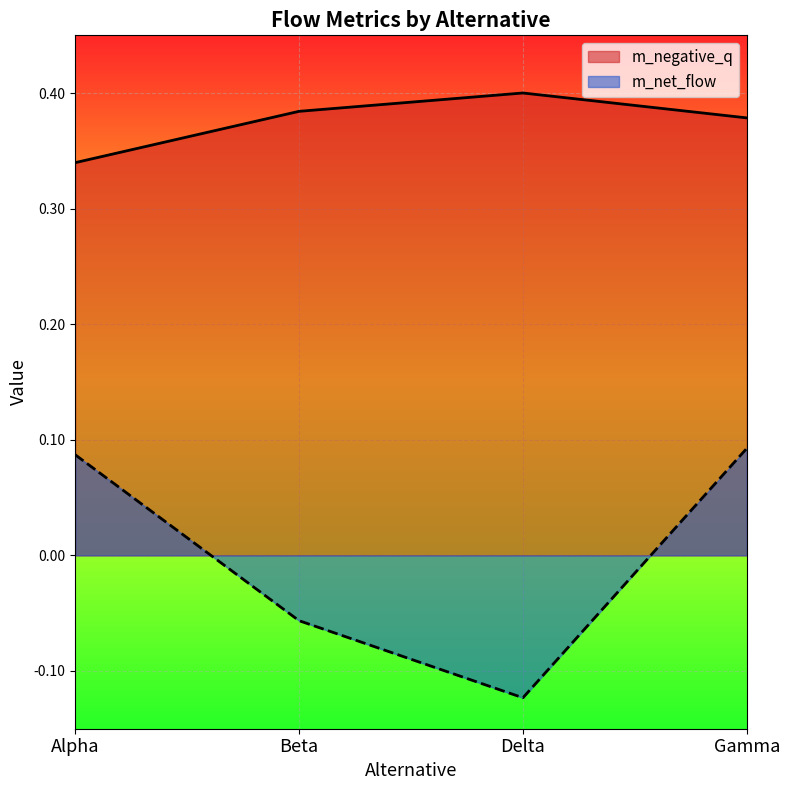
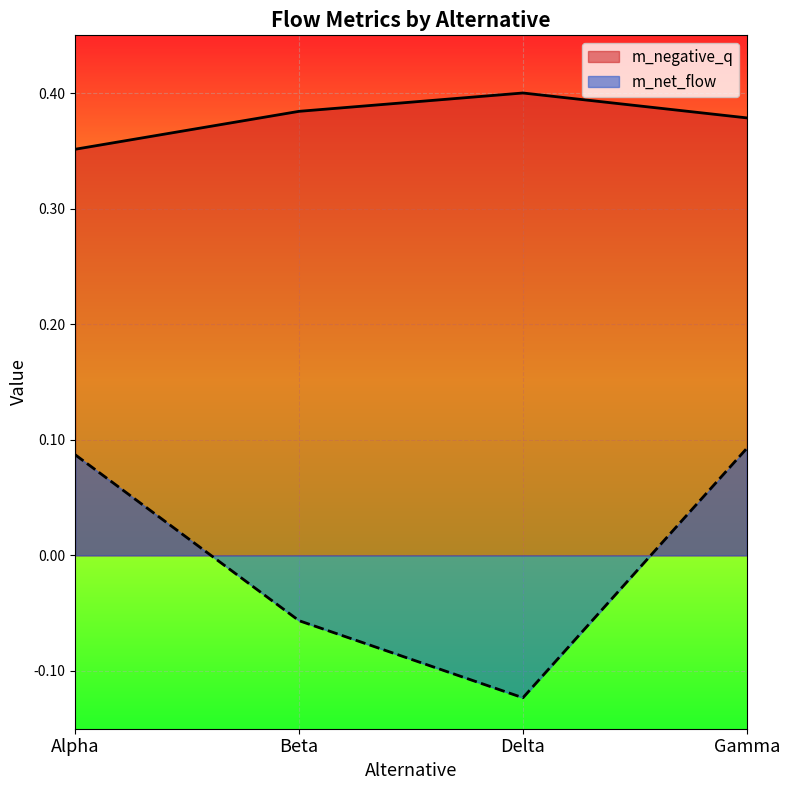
  {
    "m_negative_q": {
-     "Alpha": 0.340,
+     "Alpha": 0.351,
      "Beta": 0.384,
      "Delta": 0.400,
      "Gamma": 0.379
    }
  }
